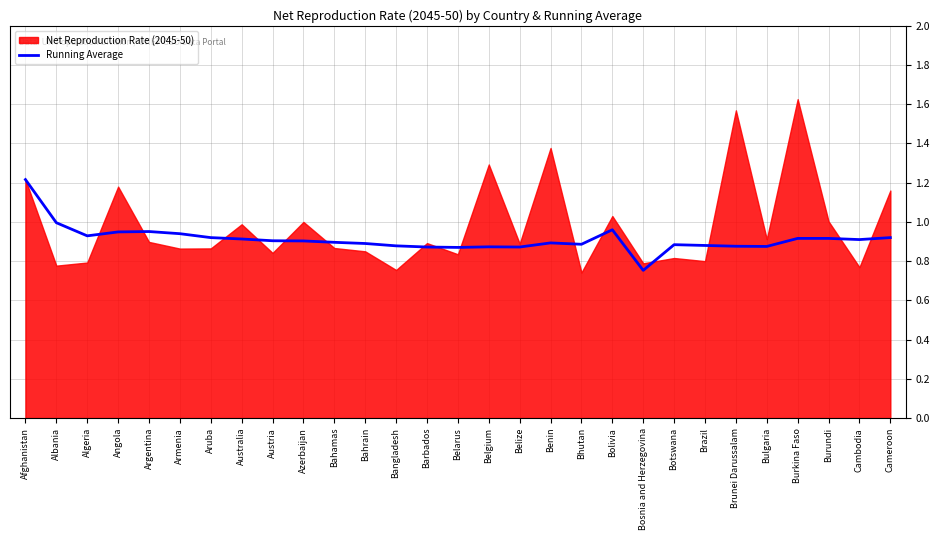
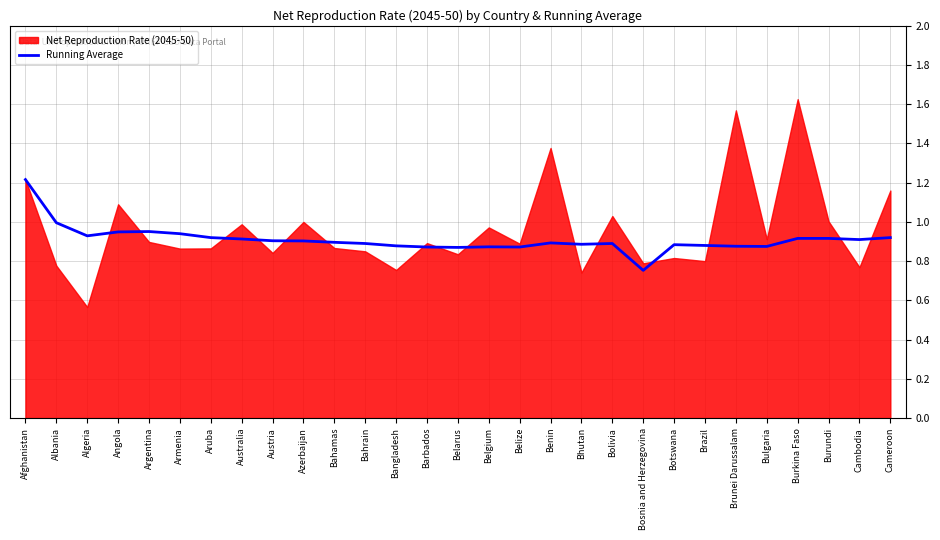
  {
    "Running Average": {
      "Albania": 1.00,
      "Algeria": 0.93,
      "Angola": 0.95,
      "Argentina": 0.95,
      "Armenia": 0.94,
      "Aruba": 0.92,
      "Australia": 0.91,
      "Austria": 0.90,
      "Azerbaijan": 0.90,
      "Bahamas": 0.90,
      "Bahrain": 0.89,
      "Bangladesh": 0.88,
      "Barbados": 0.87,
      "Belarus": 0.87,
      "Belgium": 0.87,
      "Belize": 0.87,
      "Benin": 0.89,
      "Bhutan": 0.89,
-     "Bolivia": 0.96,
+     "Bolivia": 0.89,
      "Bosnia and Herzegovina": 0.75,
      "Botswana": 0.88,
      "Brazil": 0.88,
      "Brunei Darussalam": 0.88,
      "Bulgaria": 0.88,
      "Burkina Faso": 0.92,
      "Burundi": 0.92,
      "Cambodia": 0.91,
      "Cameroon": 0.92
    },
    "Net Reproduction Rate (2045-50)": {
      "Albania": 0.78,
-     "Algeria": 0.79,
-     "Angola": 1.18,
+     "Algeria": 0.57,
+     "Angola": 1.09,
      "Argentina": 0.90,
      "Armenia": 0.86,
      "Aruba": 0.87,
      "Australia": 0.99,
      "Austria": 0.84,
      "Azerbaijan": 1.00,
      "Bahamas": 0.87,
      "Bahrain": 0.85,
      "Bangladesh": 0.76,
      "Barbados": 0.89,
      "Belarus": 0.84,
-     "Belgium": 1.29,
+     "Belgium": 0.97,
      "Belize": 0.89,
      "Benin": 1.38,
      "Bhutan": 0.74,
      "Bolivia": 1.03,
      "Bosnia and Herzegovina": 0.79,
      "Botswana": 0.82,
      "Brazil": 0.80,
      "Brunei Darussalam": 1.57,
      "Bulgaria": 0.91,
      "Burkina Faso": 1.63,
      "Burundi": 1.00,
      "Cambodia": 0.77,
      "Cameroon": 1.16
    }
  }
